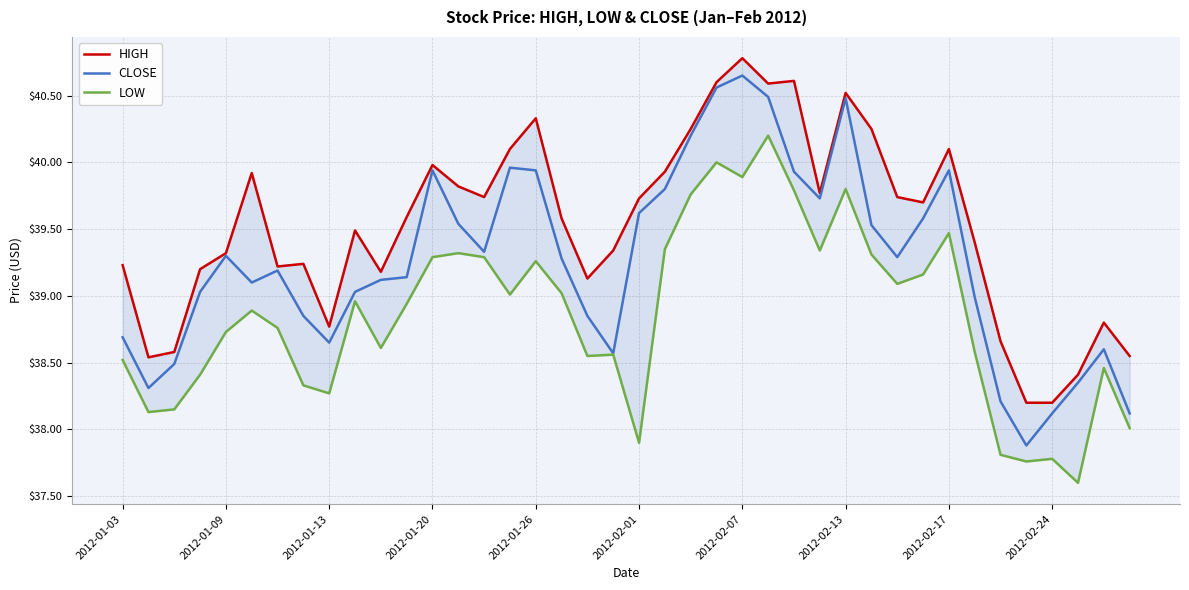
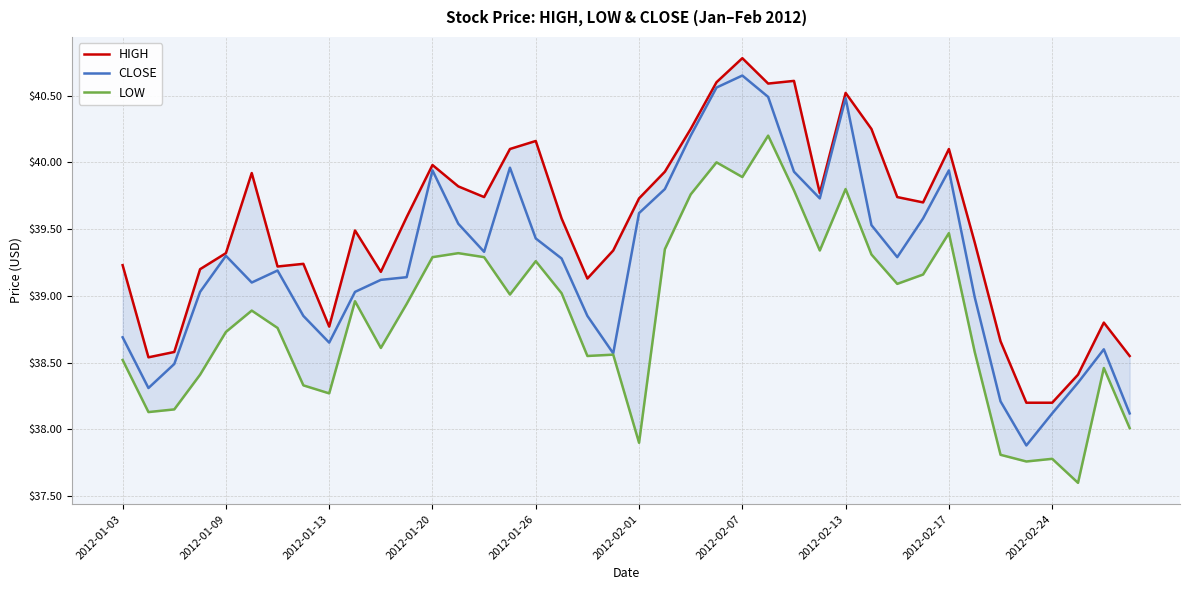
  {
    "HIGH": {
      "2012-01-03": "$39.23",
      "2012-01-09": "$39.32",
      "2012-01-13": "$38.77",
      "2012-01-20": "$39.98",
-     "2012-01-26": "$40.33",
+     "2012-01-26": "$40.16",
      "2012-02-01": "$39.73",
      "2012-02-07": "$40.78",
      "2012-02-13": "$40.52",
      "2012-02-17": "$40.10",
      "2012-02-24": "$38.20"
    },
    "CLOSE": {
      "2012-01-03": "$38.69",
      "2012-01-09": "$39.30",
      "2012-01-13": "$38.65",
      "2012-01-20": "$39.94",
-     "2012-01-26": "$39.94",
+     "2012-01-26": "$39.43",
      "2012-02-01": "$39.62",
      "2012-02-07": "$40.65",
      "2012-02-13": "$40.48",
      "2012-02-17": "$39.94",
      "2012-02-24": "$38.12"
    },
    "LOW": {
      "2012-01-03": "$38.52",
      "2012-01-09": "$38.73",
      "2012-01-13": "$38.27",
      "2012-01-20": "$39.29",
      "2012-01-26": "$39.26",
      "2012-02-01": "$37.90",
      "2012-02-07": "$39.89",
      "2012-02-13": "$39.80",
      "2012-02-17": "$39.47",
      "2012-02-24": "$37.78"
    }
  }
